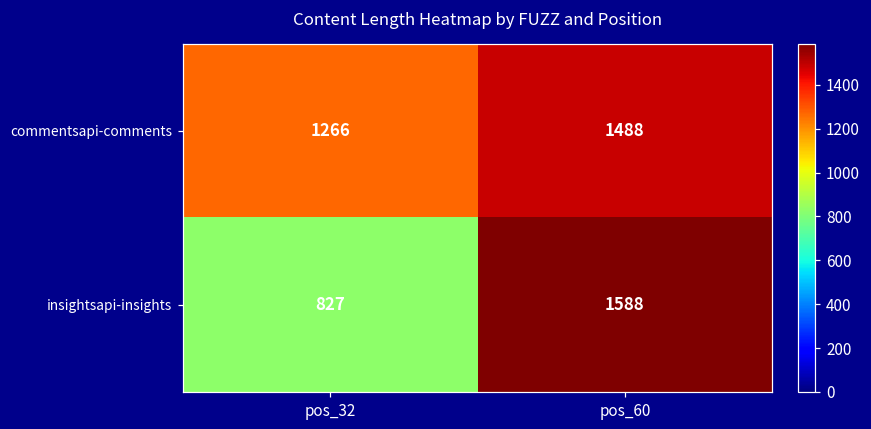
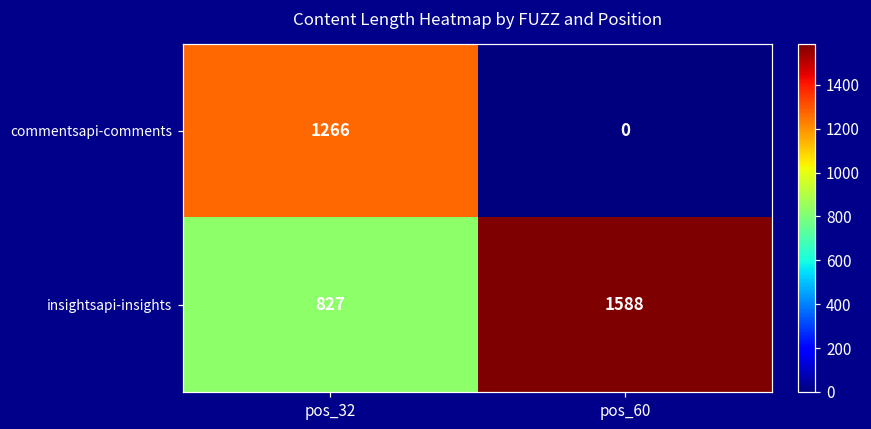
  {
    "commentsapi-comments": {
      "pos_32": 1266,
-     "pos_60": 1488
+     "pos_60": 0
    },
    "insightsapi-insights": {
      "pos_32": 827,
      "pos_60": 1588
    }
  }
